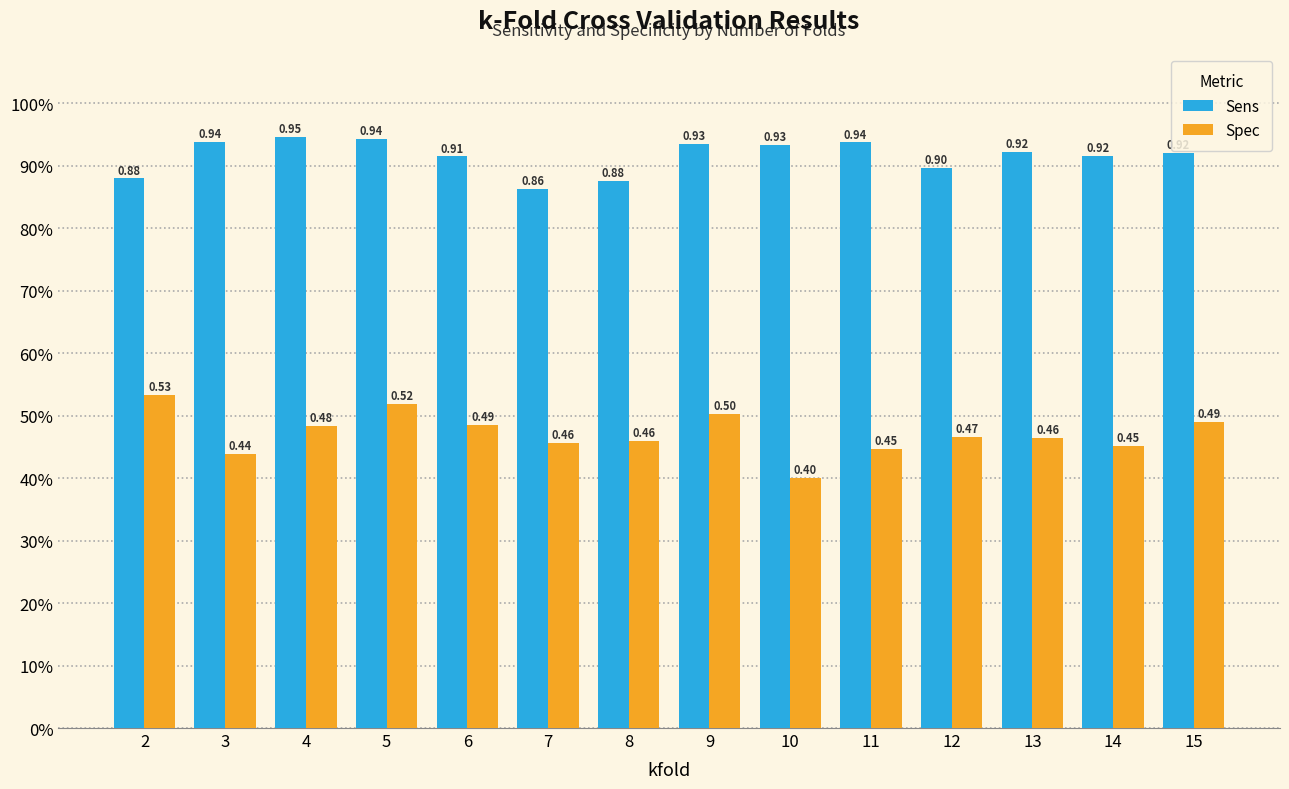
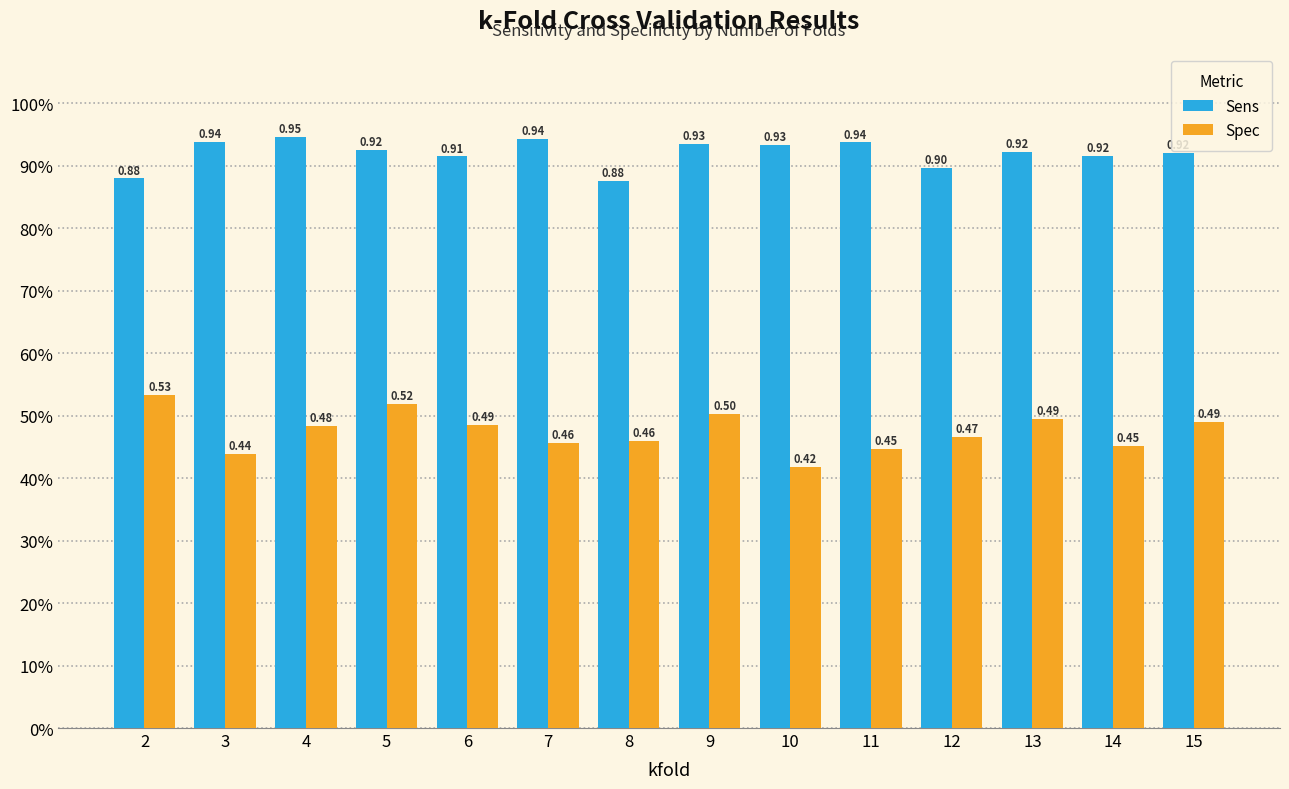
  {
    "Sens": {
      "2": 0.88,
      "3": 0.94,
      "4": 0.95,
-     "5": 0.94,
+     "5": 0.92,
      "6": 0.91,
-     "7": 0.86,
+     "7": 0.94,
      "8": 0.88,
      "9": 0.93,
      "10": 0.93,
      "11": 0.94,
      "12": 0.90,
      "13": 0.92,
      "14": 0.92
    },
    "Spec": {
      "2": 0.53,
      "3": 0.44,
      "4": 0.48,
      "5": 0.52,
      "6": 0.49,
      "7": 0.46,
      "8": 0.46,
      "9": 0.50,
-     "10": 0.40,
+     "10": 0.42,
      "11": 0.45,
      "12": 0.47,
-     "13": 0.46,
+     "13": 0.49,
      "14": 0.45,
      "15": 0.49
    }
  }
